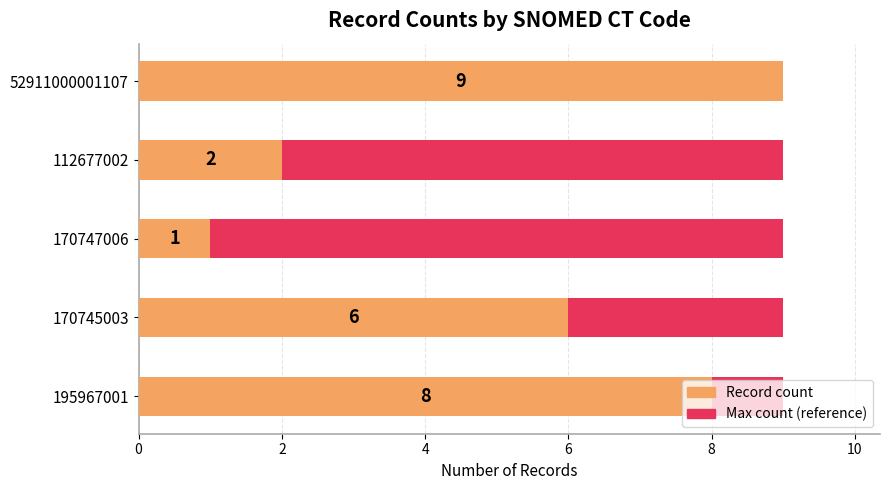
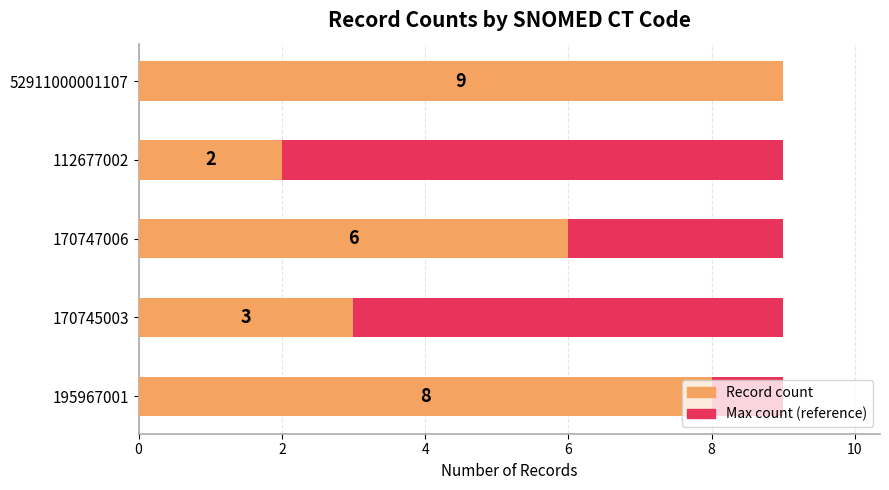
  {
    "Record count": {
      "52911000001107": 9,
-     "170747006": 1,
-     "170745003": 6
+     "170747006": 6,
+     "170745003": 3
    }
  }
